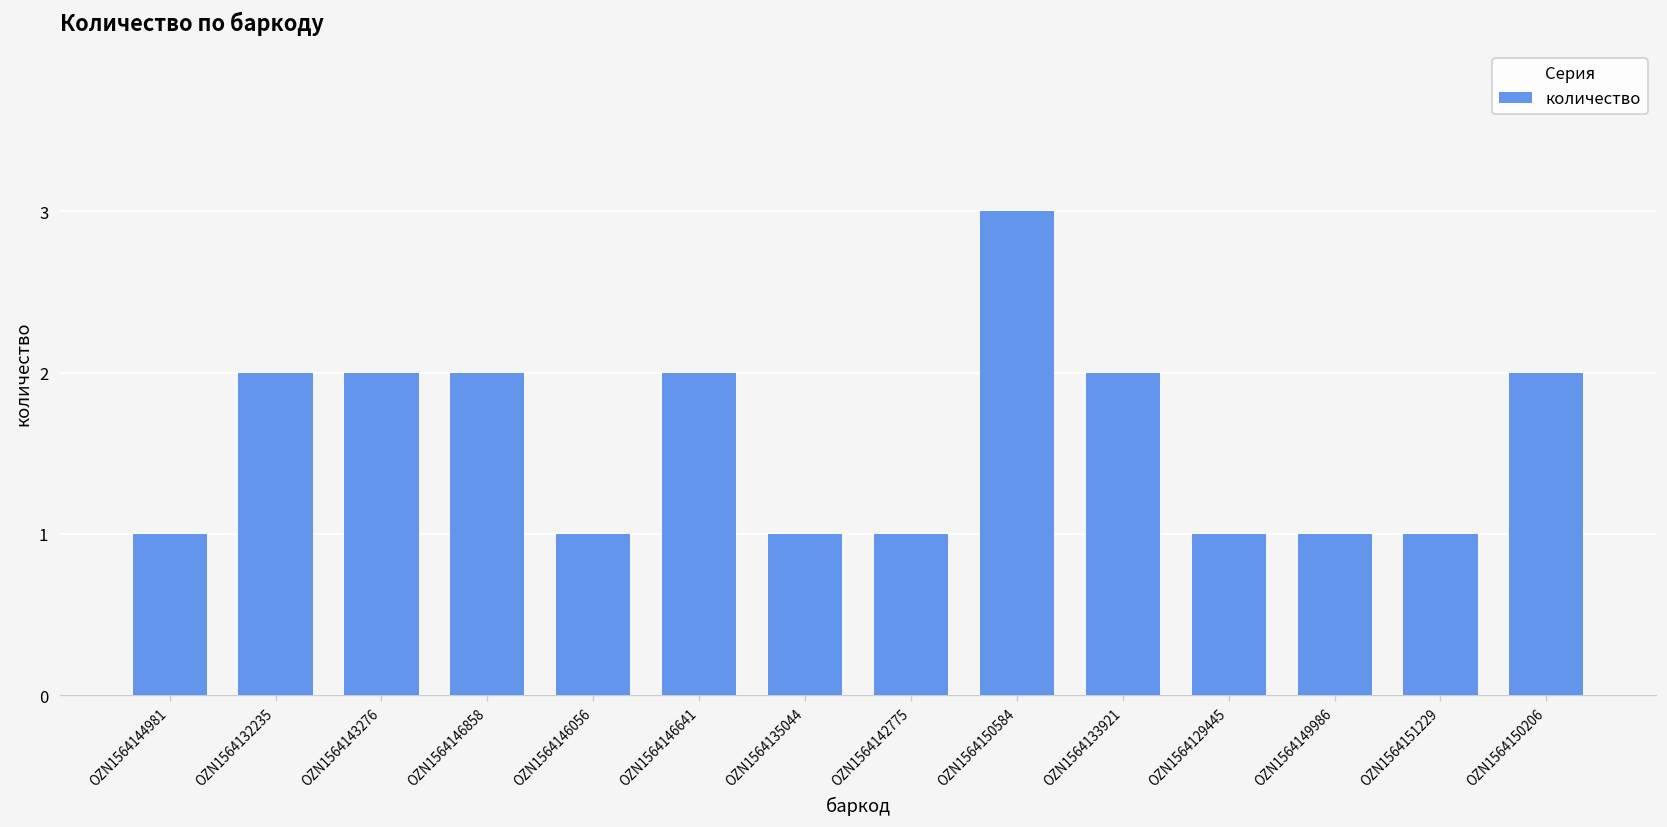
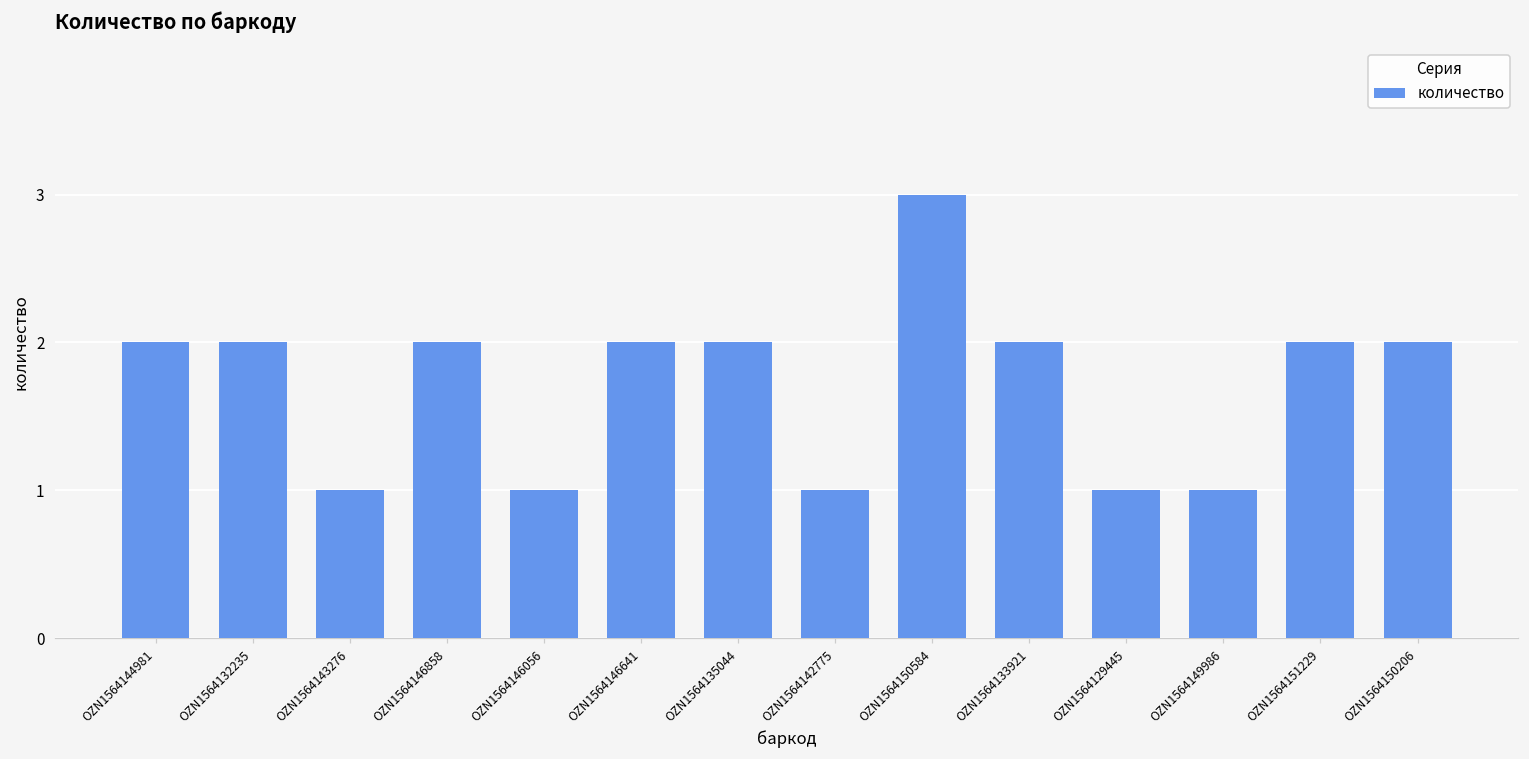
  {
-   "OZN1564144981": 1,
+   "OZN1564144981": 2,
    "OZN1564132235": 2,
-   "OZN1564143276": 2,
+   "OZN1564143276": 1,
    "OZN1564146858": 2,
    "OZN1564146056": 1,
    "OZN1564146641": 2,
-   "OZN1564135044": 1,
+   "OZN1564135044": 2,
    "OZN1564142775": 1,
    "OZN1564150584": 3,
    "OZN1564133921": 2,
    "OZN1564129445": 1,
    "OZN1564149986": 1,
-   "OZN1564151229": 1,
+   "OZN1564151229": 2,
    "OZN1564150206": 2
  }
